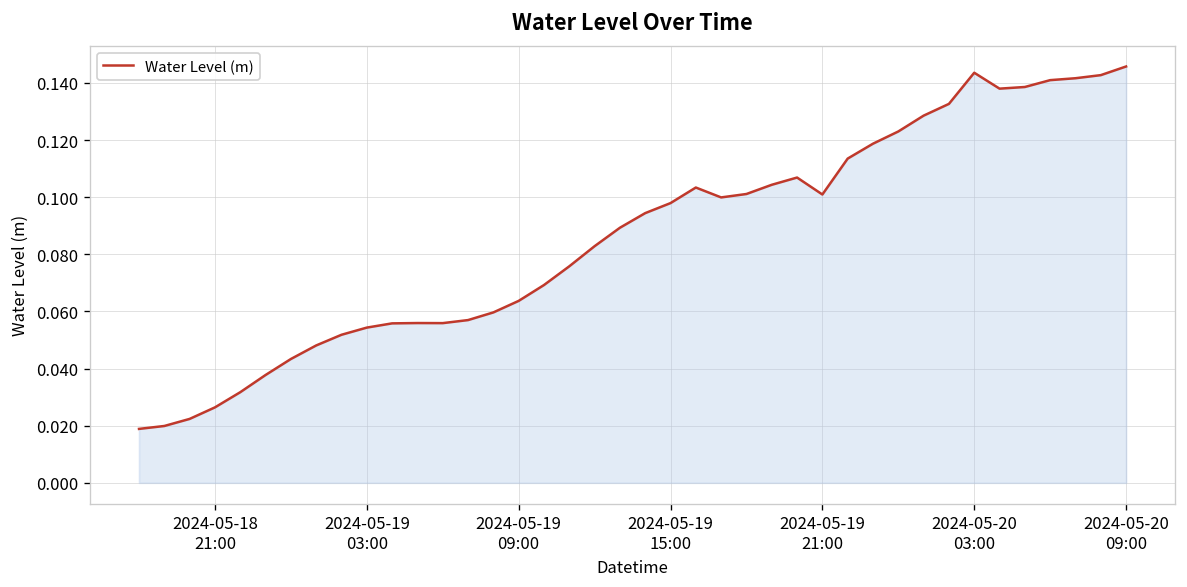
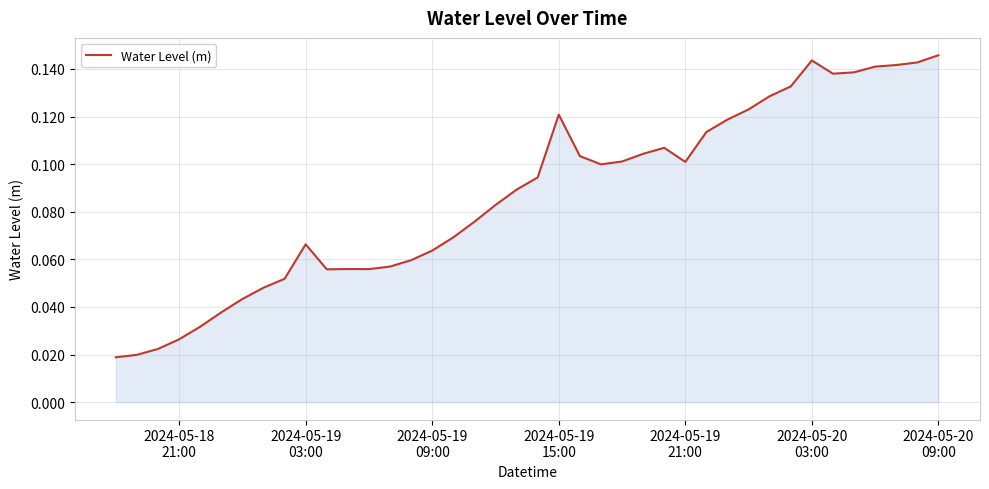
  {
    "2024-05-18 21:00": 0.026,
-   "2024-05-19 03:00": 0.054,
+   "2024-05-19 03:00": 0.066,
    "2024-05-19 09:00": 0.064,
-   "2024-05-19 15:00": 0.098,
+   "2024-05-19 15:00": 0.121,
    "2024-05-19 21:00": 0.101,
    "2024-05-20 03:00": 0.144,
    "2024-05-20 09:00": 0.146
  }
